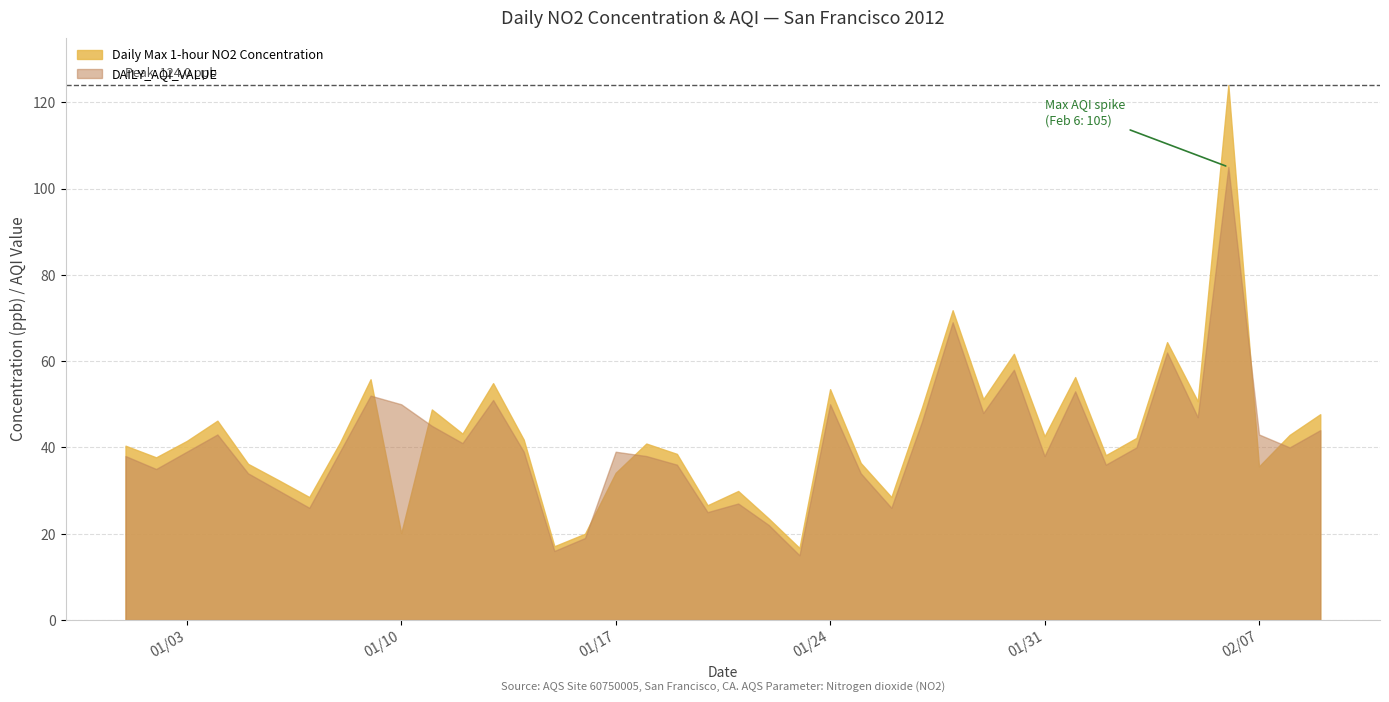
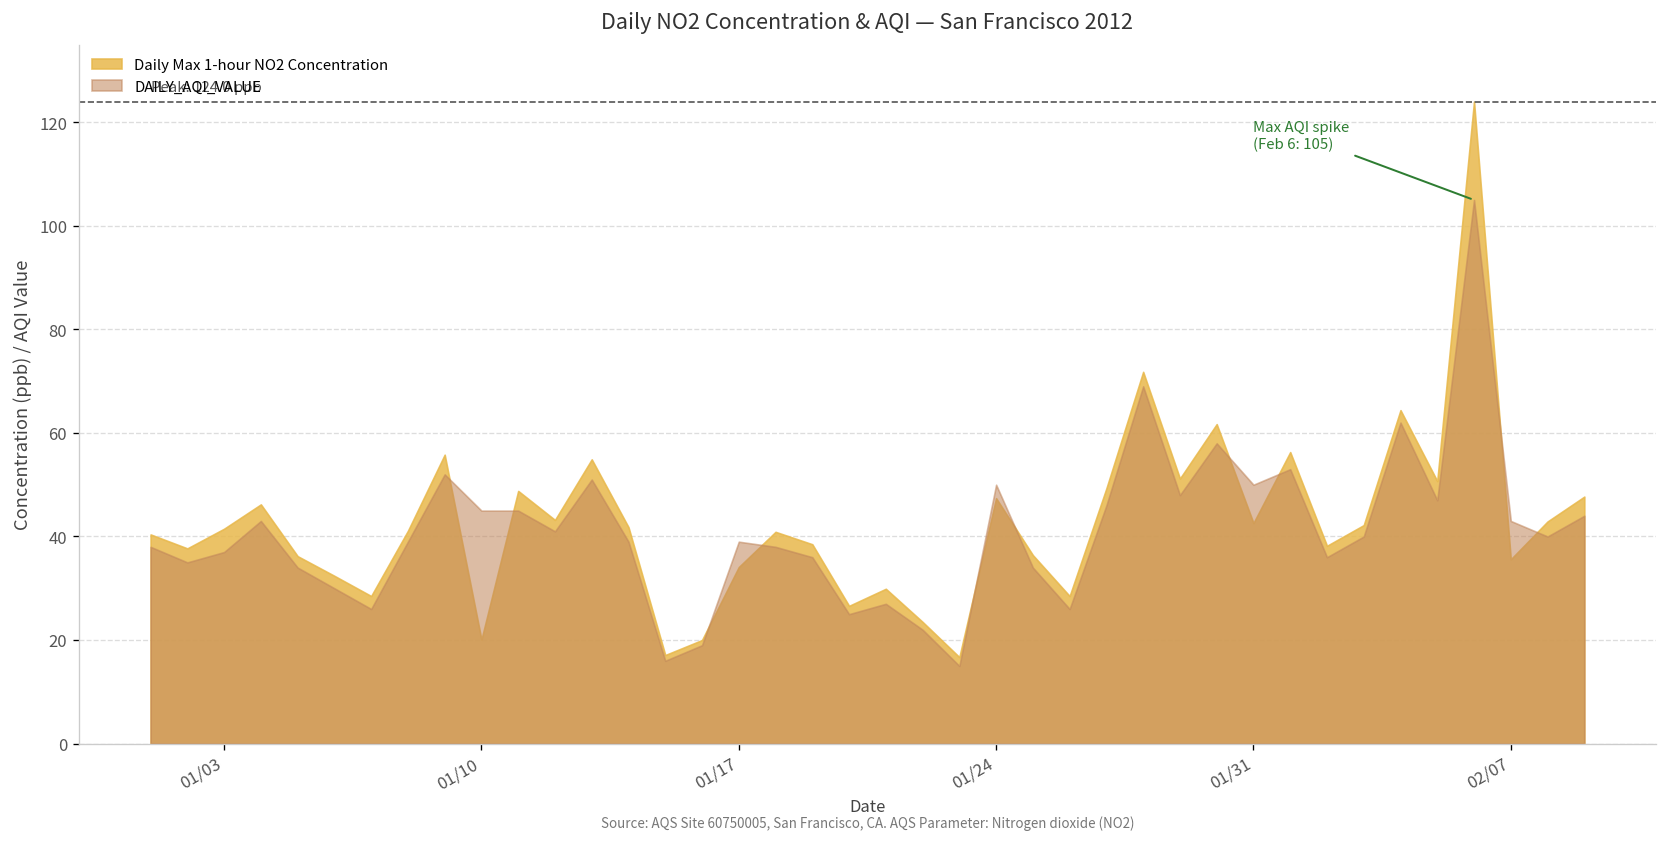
  {
    "Daily Max 1-hour NO2 Concentration": {
      "01/03": 42,
      "01/10": 20,
      "01/17": 34,
-     "01/24": 54,
+     "01/24": 47,
      "01/31": 43,
      "02/07": 36
    },
    "DAILY_AQI_VALUE": {
-     "01/03": 39,
-     "01/10": 50,
+     "01/03": 37,
+     "01/10": 45,
      "01/17": 39,
      "01/24": 50,
-     "01/31": 38,
+     "01/31": 50,
      "02/07": 43
    }
  }
